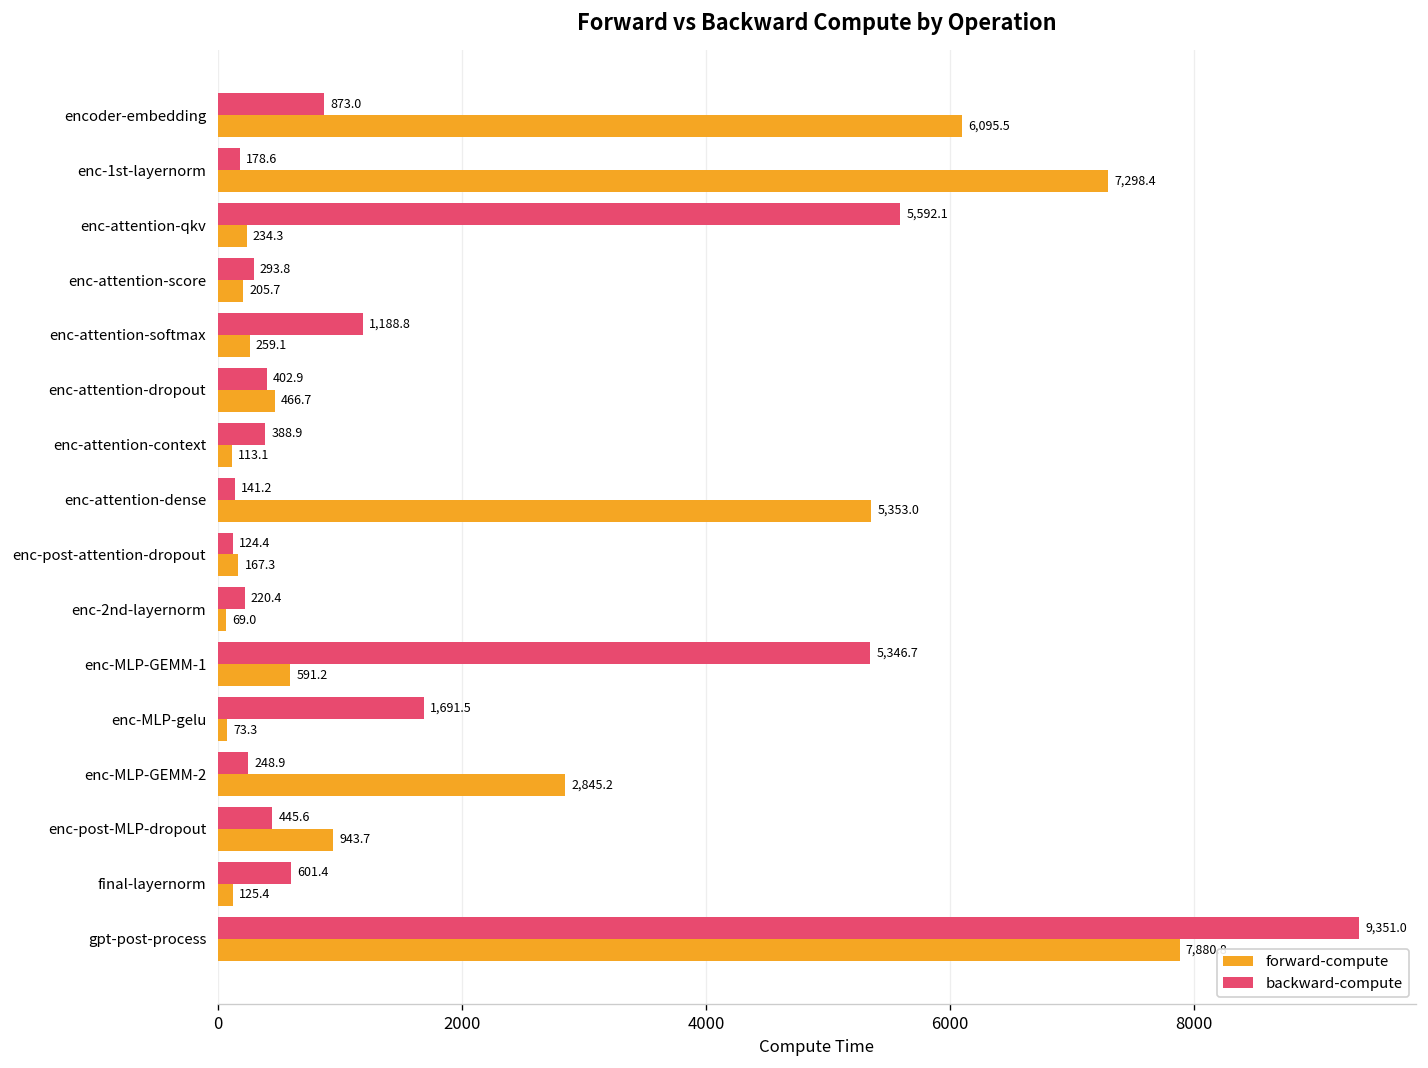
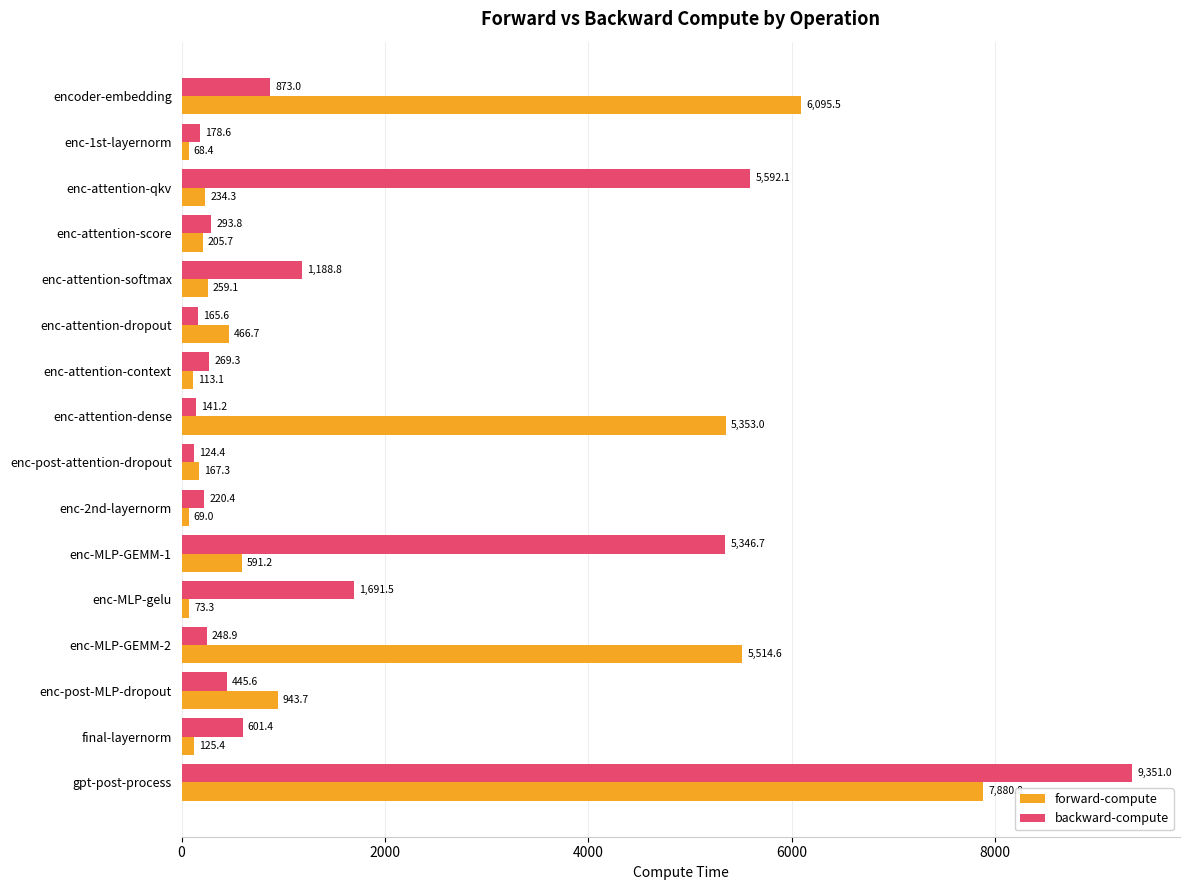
  {
    "forward-compute": {
      "encoder-embedding": "6,095.5",
-     "enc-1st-layernorm": "7,298.4",
+     "enc-1st-layernorm": "68.4",
      "enc-attention-qkv": "234.3",
      "enc-attention-score": "205.7",
      "enc-attention-softmax": "259.1",
      "enc-attention-dropout": "466.7",
      "enc-attention-context": "113.1",
      "enc-attention-dense": "5,353.0",
      "enc-post-attention-dropout": "167.3",
      "enc-2nd-layernorm": "69.0",
      "enc-MLP-GEMM-1": "591.2",
      "enc-MLP-gelu": "73.3",
-     "enc-MLP-GEMM-2": "2,845.2",
+     "enc-MLP-GEMM-2": "5,514.6",
      "enc-post-MLP-dropout": "943.7",
      "final-layernorm": "125.4"
    },
    "backward-compute": {
      "encoder-embedding": "873.0",
      "enc-1st-layernorm": "178.6",
      "enc-attention-qkv": "5,592.1",
      "enc-attention-score": "293.8",
      "enc-attention-softmax": "1,188.8",
-     "enc-attention-dropout": "402.9",
-     "enc-attention-context": "388.9",
+     "enc-attention-dropout": "165.6",
+     "enc-attention-context": "269.3",
      "enc-attention-dense": "141.2",
      "enc-post-attention-dropout": "124.4",
      "enc-2nd-layernorm": "220.4",
      "enc-MLP-GEMM-1": "5,346.7",
      "enc-MLP-gelu": "1,691.5",
      "enc-MLP-GEMM-2": "248.9",
      "enc-post-MLP-dropout": "445.6",
      "final-layernorm": "601.4",
      "gpt-post-process": "9,351.0"
    }
  }
